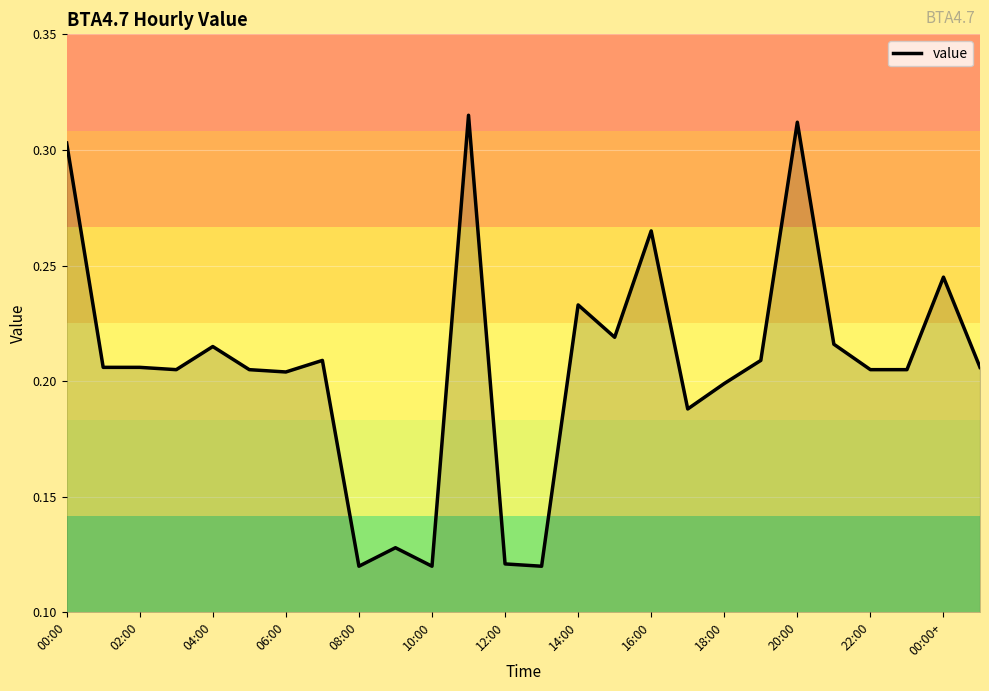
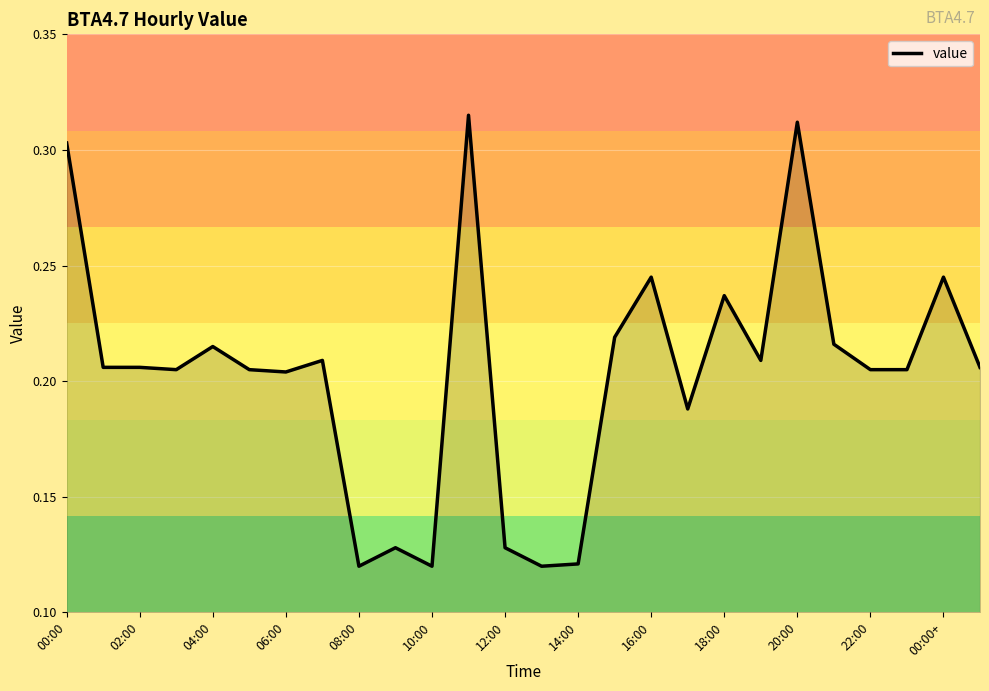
  {
    "00:00": 0.303,
    "02:00": 0.206,
    "04:00": 0.215,
    "06:00": 0.204,
    "08:00": 0.120,
    "10:00": 0.120,
-   "12:00": 0.121,
-   "14:00": 0.233,
-   "16:00": 0.265,
-   "18:00": 0.199,
+   "12:00": 0.128,
+   "14:00": 0.121,
+   "16:00": 0.245,
+   "18:00": 0.237,
    "20:00": 0.312,
    "22:00": 0.205,
    "00:00+": 0.245
  }
